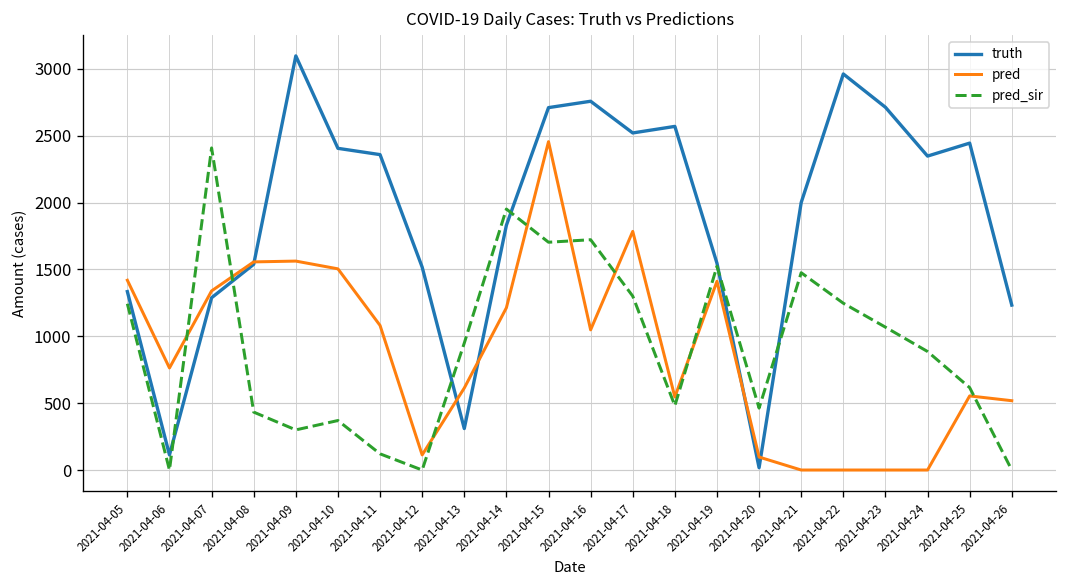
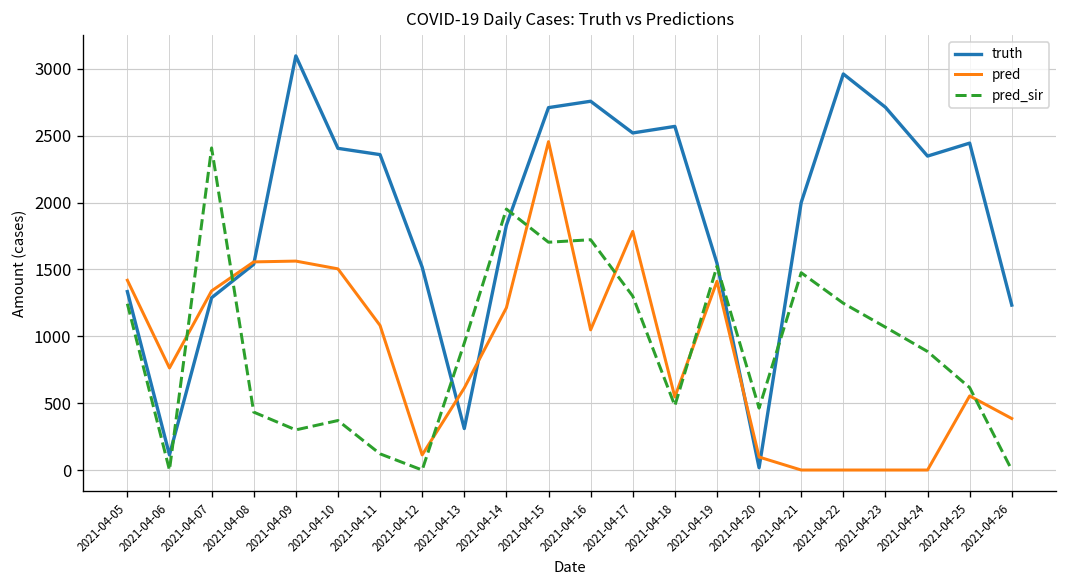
  {
    "truth": {
      "2021-04-05": 1330,
      "2021-04-06": 110,
      "2021-04-07": 1290,
      "2021-04-09": 3100,
      "2021-04-10": 2410,
      "2021-04-11": 2360,
      "2021-04-12": 1520,
      "2021-04-13": 310,
      "2021-04-14": 1830,
      "2021-04-15": 2710,
      "2021-04-16": 2760,
      "2021-04-17": 2520,
      "2021-04-18": 2570,
      "2021-04-19": 1550,
      "2021-04-20": 20,
      "2021-04-21": 2000,
      "2021-04-22": 2960,
      "2021-04-23": 2710,
      "2021-04-24": 2350,
      "2021-04-25": 2440,
      "2021-04-26": 1230
    },
    "pred": {
      "2021-04-05": 1420,
      "2021-04-06": 760,
      "2021-04-07": 1340,
      "2021-04-09": 1560,
      "2021-04-10": 1500,
      "2021-04-11": 1080,
      "2021-04-12": 110,
      "2021-04-13": 610,
      "2021-04-14": 1210,
      "2021-04-15": 2460,
      "2021-04-16": 1050,
      "2021-04-17": 1780,
      "2021-04-18": 550,
      "2021-04-19": 1410,
      "2021-04-20": 100,
      "2021-04-21": 0,
      "2021-04-22": 0,
      "2021-04-23": 0,
      "2021-04-24": 0,
      "2021-04-25": 550,
-     "2021-04-26": 520
+     "2021-04-26": 390
    },
    "pred_sir": {
      "2021-04-05": 1240,
      "2021-04-06": 0,
      "2021-04-07": 2410,
      "2021-04-08": 430,
      "2021-04-09": 300,
      "2021-04-10": 370,
      "2021-04-11": 120,
      "2021-04-12": 0,
      "2021-04-13": 950,
      "2021-04-14": 1950,
      "2021-04-15": 1700,
      "2021-04-16": 1720,
      "2021-04-17": 1300,
      "2021-04-18": 480,
      "2021-04-19": 1520,
      "2021-04-20": 460,
      "2021-04-21": 1480,
      "2021-04-22": 1250,
      "2021-04-23": 1070,
      "2021-04-24": 890,
      "2021-04-25": 620,
      "2021-04-26": 0
    }
  }
